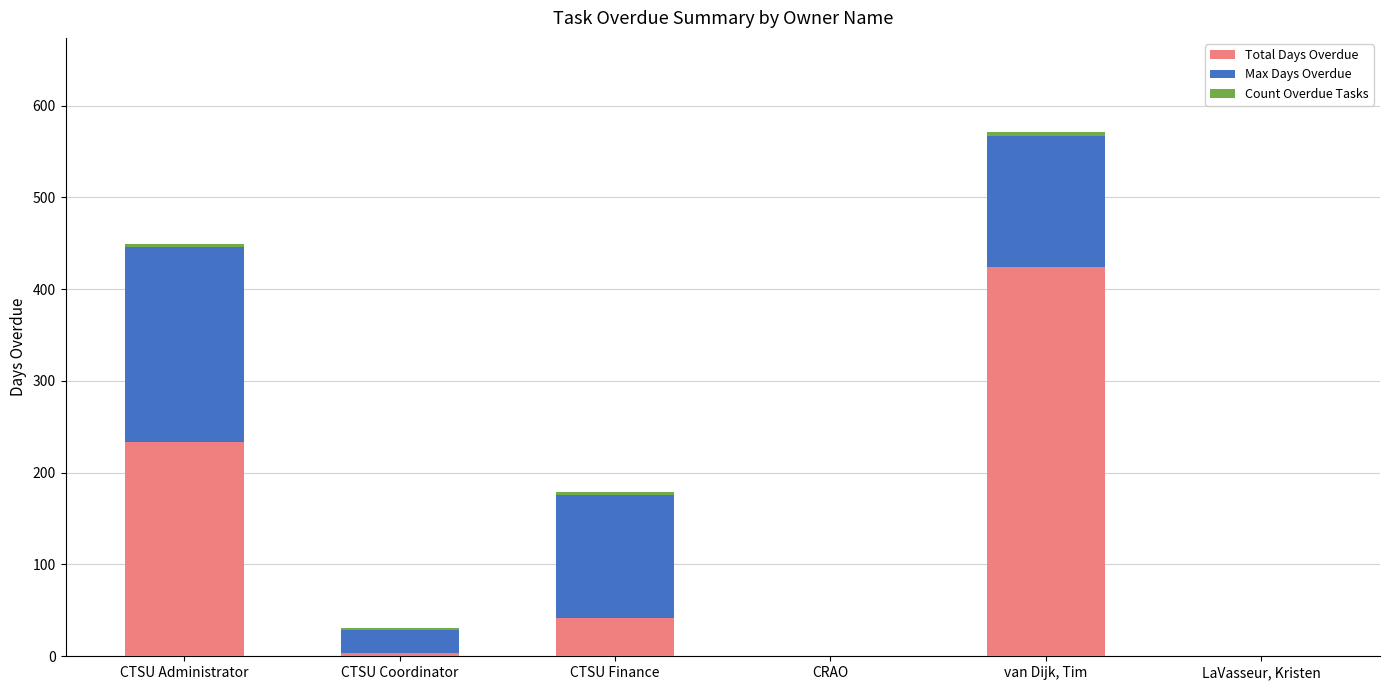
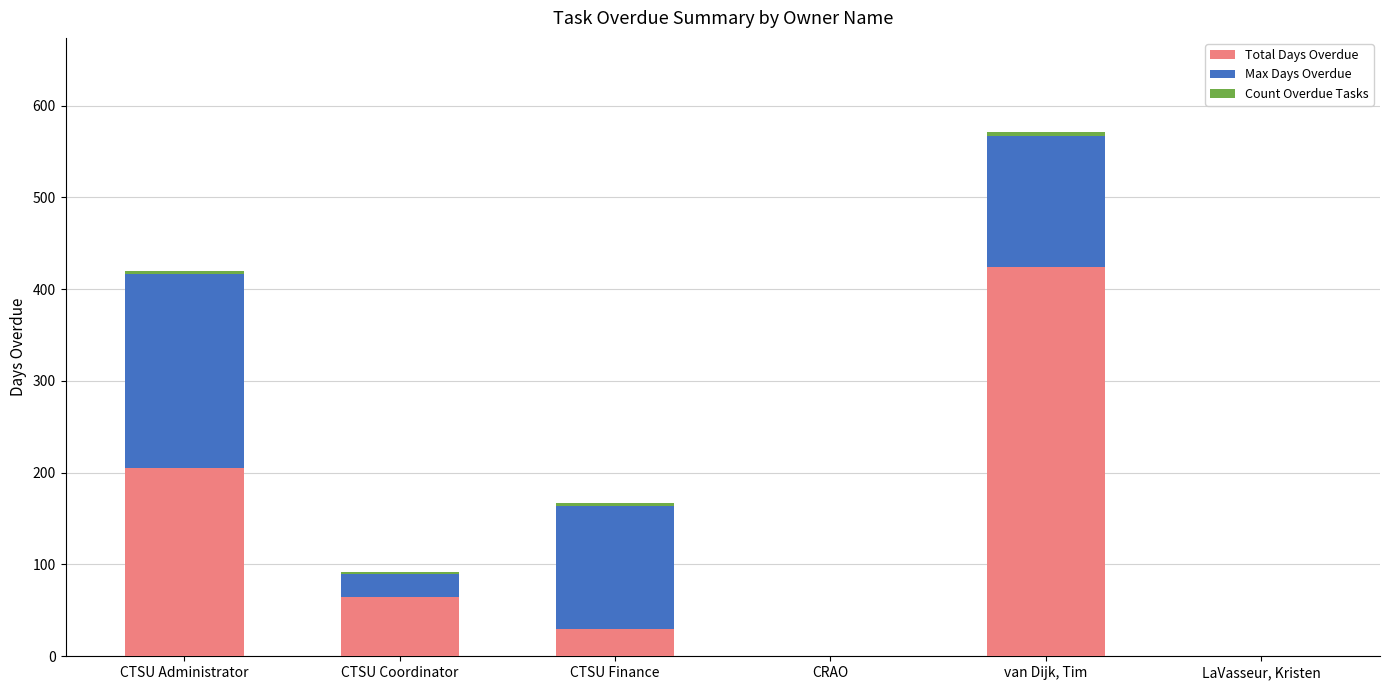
  {
    "Total Days Overdue": {
-     "CTSU Administrator": 230,
-     "CTSU Coordinator": 0,
-     "CTSU Finance": 40,
+     "CTSU Administrator": 210,
+     "CTSU Coordinator": 70,
+     "CTSU Finance": 30,
      "CRAO": 0,
      "van Dijk, Tim": 420,
      "LaVasseur, Kristen": 0
    },
    "Max Days Overdue": {
      "CTSU Administrator": 210,
      "CTSU Coordinator": 30,
      "CTSU Finance": 130,
      "CRAO": 0,
      "van Dijk, Tim": 140,
      "LaVasseur, Kristen": 0
    },
    "Count Overdue Tasks": {
      "CTSU Administrator": 0,
      "CTSU Finance": 0,
      "CRAO": 0,
      "van Dijk, Tim": 0,
      "LaVasseur, Kristen": 0
    }
  }
